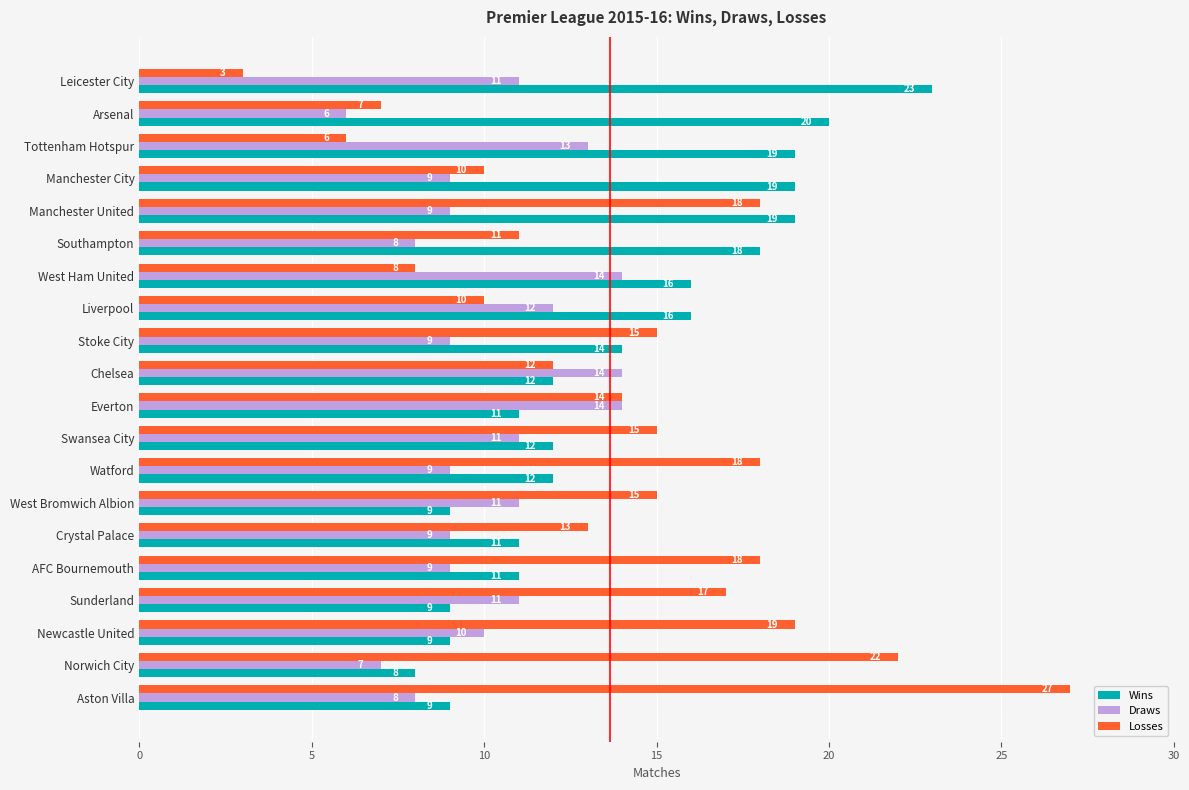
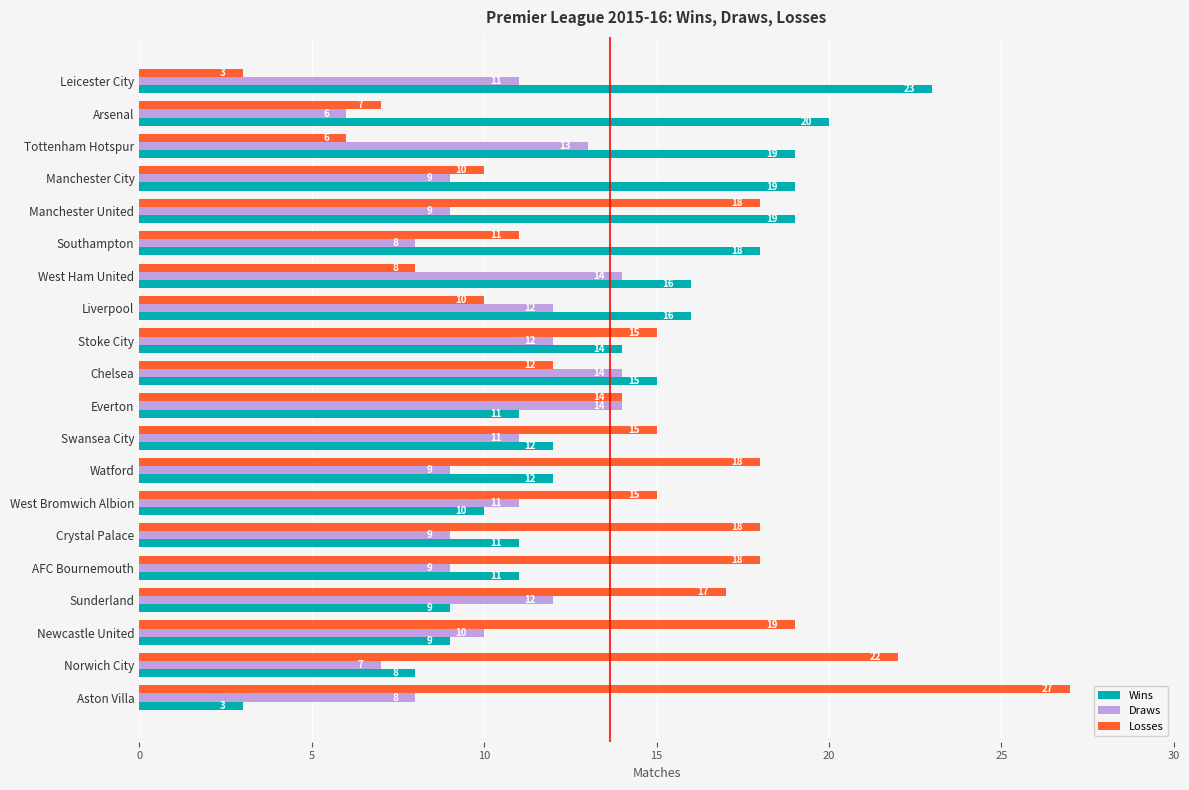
  {
    "Wins": {
      "Leicester City": 23,
      "Arsenal": 20,
      "Tottenham Hotspur": 19,
      "Manchester City": 19,
      "Manchester United": 19,
      "Southampton": 18,
      "West Ham United": 16,
      "Liverpool": 16,
      "Stoke City": 14,
-     "Chelsea": 12,
+     "Chelsea": 15,
      "Everton": 11,
      "Swansea City": 12,
      "Watford": 12,
-     "West Bromwich Albion": 9,
+     "West Bromwich Albion": 10,
      "Crystal Palace": 11,
      "AFC Bournemouth": 11,
      "Sunderland": 9,
      "Newcastle United": 9,
      "Norwich City": 8,
-     "Aston Villa": 9
+     "Aston Villa": 3
    },
    "Draws": {
      "Leicester City": 11,
      "Arsenal": 6,
      "Tottenham Hotspur": 13,
      "Manchester City": 9,
      "Manchester United": 9,
      "Southampton": 8,
      "West Ham United": 14,
      "Liverpool": 12,
-     "Stoke City": 9,
+     "Stoke City": 12,
      "Chelsea": 14,
      "Swansea City": 11,
      "Watford": 9,
      "West Bromwich Albion": 11,
      "Crystal Palace": 9,
      "AFC Bournemouth": 9,
-     "Sunderland": 11,
+     "Sunderland": 12,
      "Newcastle United": 10,
      "Norwich City": 7,
      "Aston Villa": 8
    },
    "Losses": {
      "Leicester City": 3,
      "Arsenal": 7,
      "Tottenham Hotspur": 6,
      "Manchester City": 10,
      "Manchester United": 18,
      "Southampton": 11,
      "West Ham United": 8,
      "Liverpool": 10,
      "Stoke City": 15,
      "Chelsea": 12,
      "Swansea City": 15,
      "Watford": 18,
      "West Bromwich Albion": 15,
-     "Crystal Palace": 13,
+     "Crystal Palace": 18,
      "AFC Bournemouth": 18,
      "Sunderland": 17,
      "Newcastle United": 19,
      "Norwich City": 22,
      "Aston Villa": 27
    }
  }
